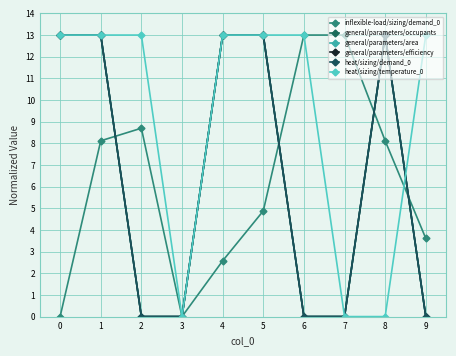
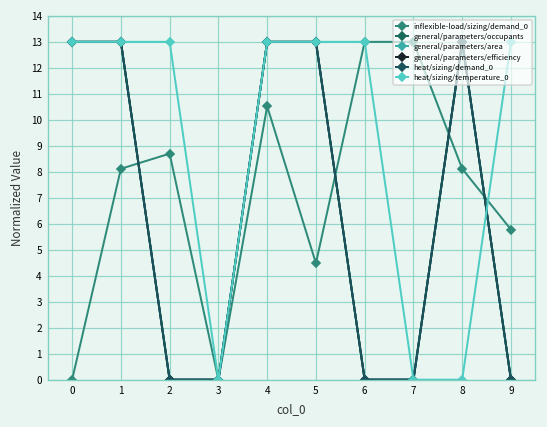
  {
    "inflexible-load/sizing/demand_0": {
      "0": 0.0,
      "1": 8.1,
      "2": 8.7,
-     "4": 2.6,
-     "5": 4.9,
+     "4": 10.5,
+     "5": 4.5,
      "8": 8.1,
-     "9": 3.6
+     "9": 5.8
    },
    "heat/sizing/demand_0": {
      "2": 0.0,
      "6": 0.0,
      "9": 0.0
    },
    "heat/sizing/temperature_0": {
      "2": 13.0,
      "8": 0.0
    }
  }
